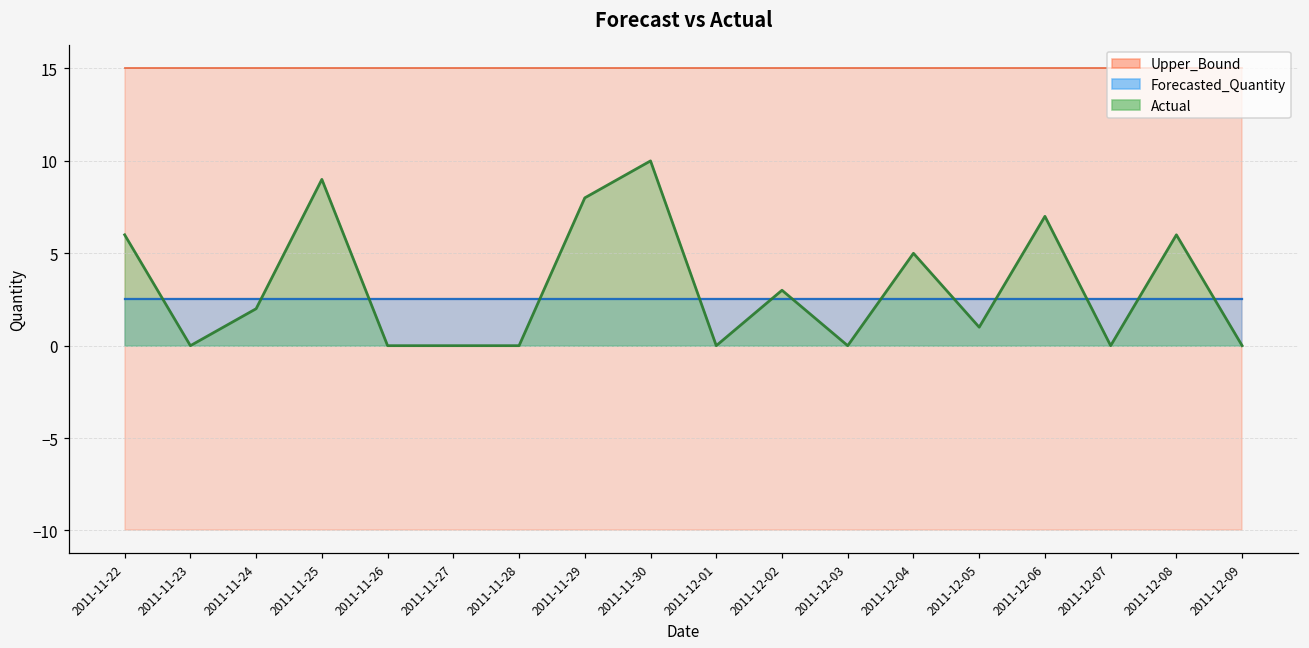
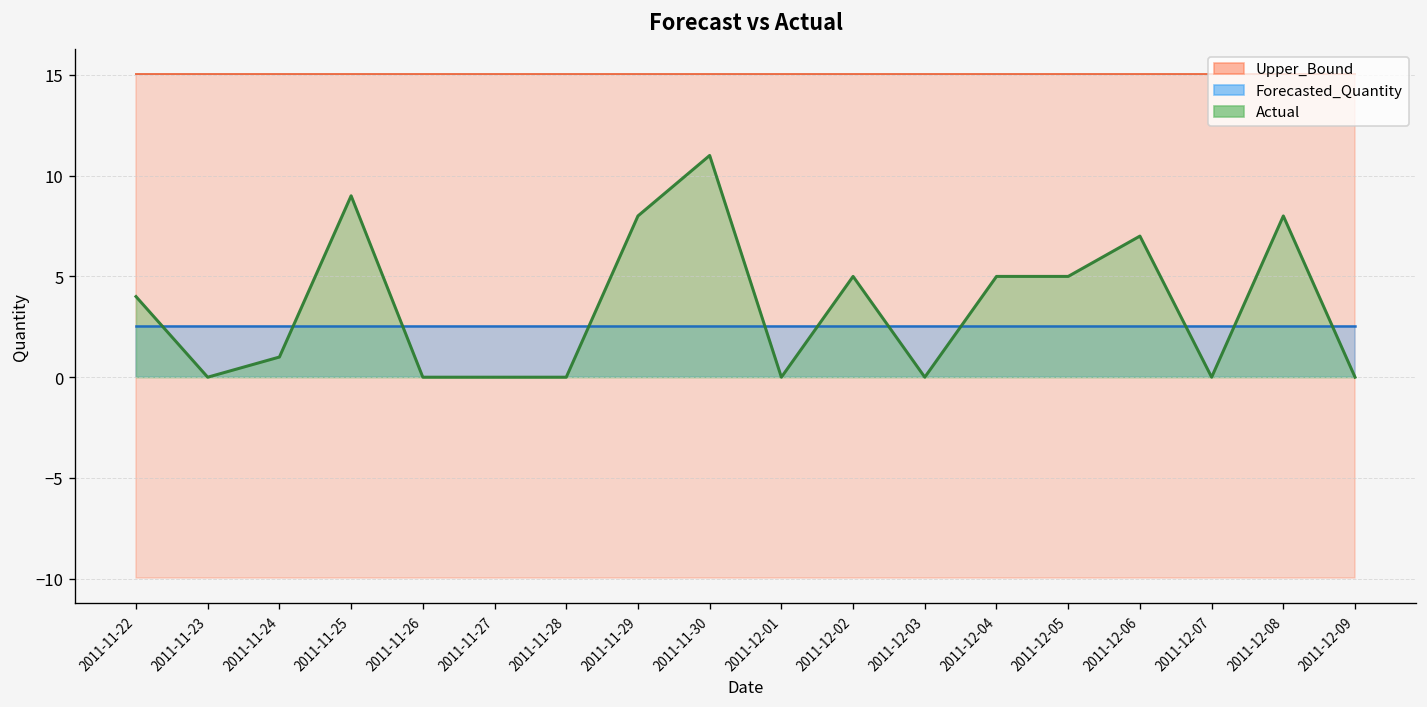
  {
    "Upper_Bound": {
      "2011-11-22": 15,
      "2011-11-23": 15,
      "2011-11-24": 15,
      "2011-11-25": 15,
      "2011-11-26": 15,
      "2011-11-27": 15,
      "2011-11-28": 15,
      "2011-11-29": 15,
      "2011-11-30": 15,
      "2011-12-01": 15,
      "2011-12-02": 15,
      "2011-12-03": 15,
      "2011-12-04": 15,
      "2011-12-05": 15,
      "2011-12-06": 15
    },
    "Forecasted_Quantity": {
      "2011-11-22": 2.5,
      "2011-11-23": 2.5,
      "2011-11-24": 2.5,
      "2011-11-25": 2.5,
      "2011-11-26": 2.5,
      "2011-11-27": 2.5,
      "2011-11-28": 2.5,
      "2011-11-29": 2.5,
      "2011-11-30": 2.5,
      "2011-12-01": 2.5,
      "2011-12-02": 2.5,
      "2011-12-03": 2.5,
      "2011-12-04": 2.5,
      "2011-12-05": 2.5,
      "2011-12-06": 2.5,
      "2011-12-07": 2.5,
      "2011-12-08": 2.5,
      "2011-12-09": 2.5
    },
    "Actual": {
-     "2011-11-22": 6,
+     "2011-11-22": 4,
      "2011-11-23": 0,
-     "2011-11-24": 2,
+     "2011-11-24": 1,
      "2011-11-25": 9,
      "2011-11-26": 0,
      "2011-11-27": 0,
      "2011-11-28": 0,
      "2011-11-29": 8,
-     "2011-11-30": 10,
+     "2011-11-30": 11,
      "2011-12-01": 0,
-     "2011-12-02": 3,
+     "2011-12-02": 5,
      "2011-12-03": 0,
      "2011-12-04": 5,
-     "2011-12-05": 1,
+     "2011-12-05": 5,
      "2011-12-06": 7,
      "2011-12-07": 0,
-     "2011-12-08": 6,
+     "2011-12-08": 8,
      "2011-12-09": 0
    }
  }
